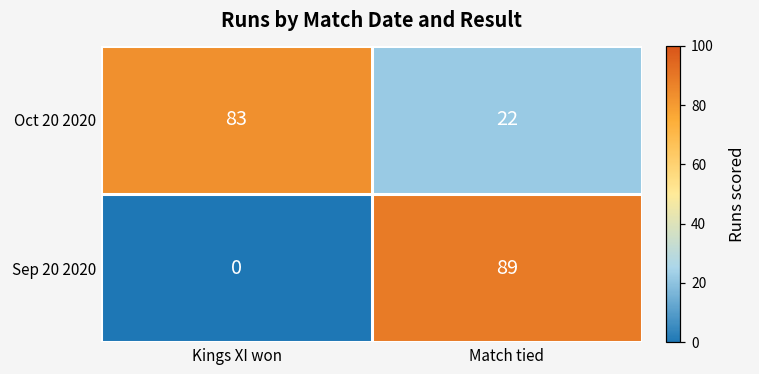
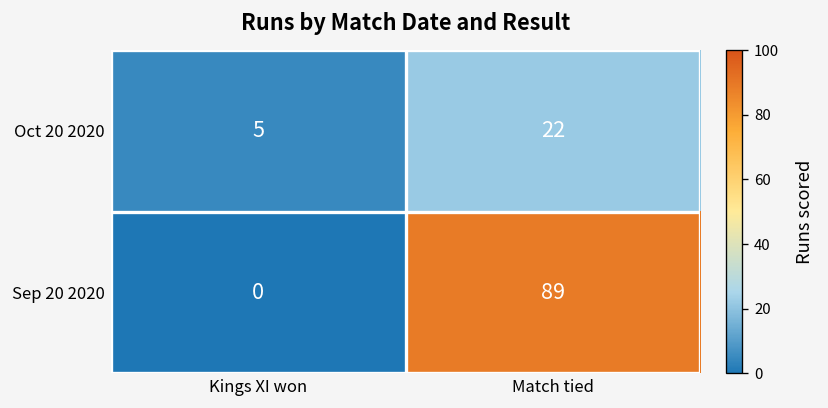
  {
    "Oct 20 2020": {
-     "Kings XI won": 83,
+     "Kings XI won": 5,
      "Match tied": 22
    },
    "Sep 20 2020": {
      "Kings XI won": 0,
      "Match tied": 89
    }
  }
